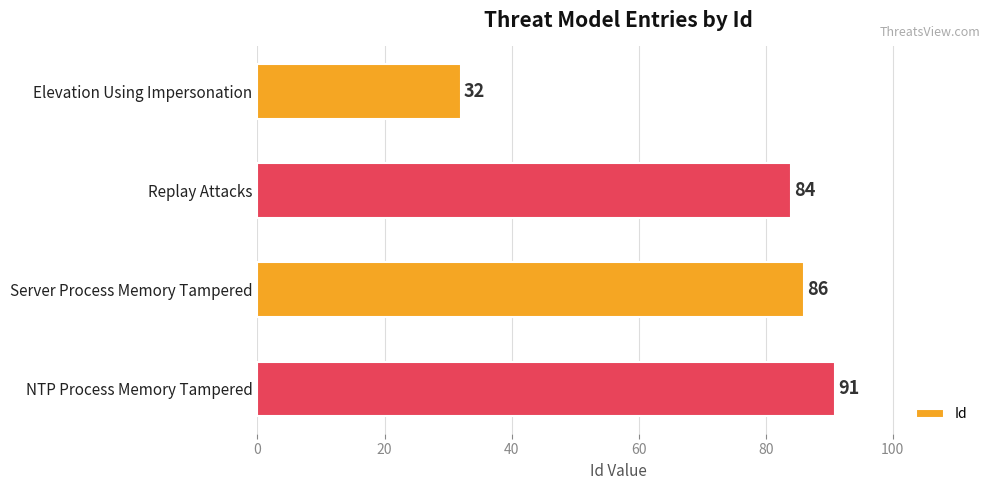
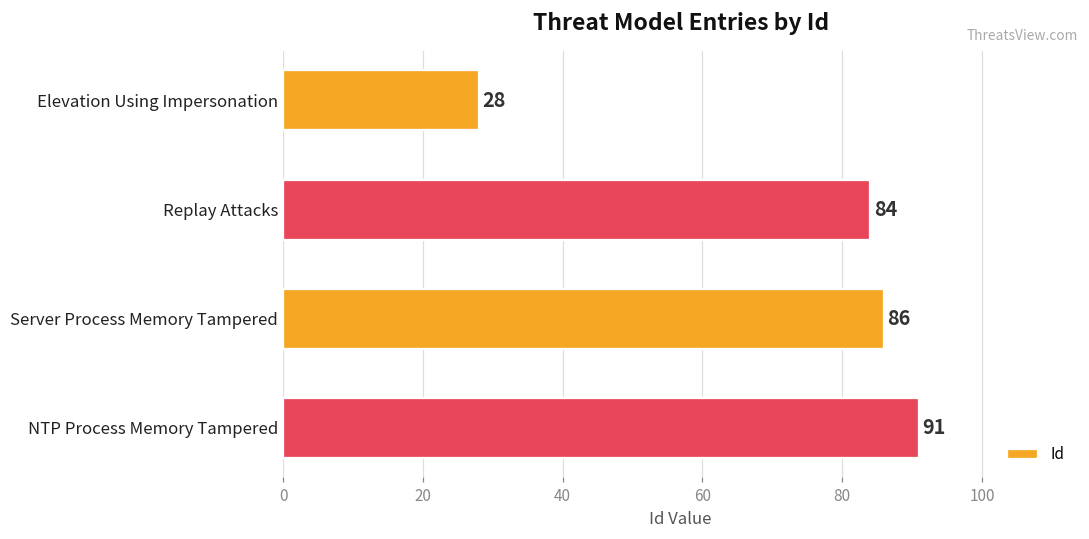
  {
-   "Elevation Using Impersonation": 32,
+   "Elevation Using Impersonation": 28,
    "Replay Attacks": 84,
    "Server Process Memory Tampered": 86,
    "NTP Process Memory Tampered": 91
  }
